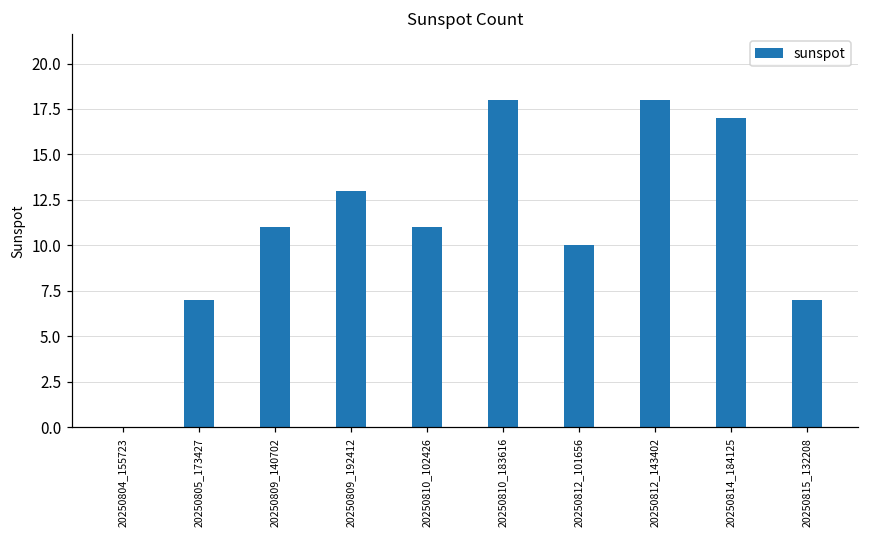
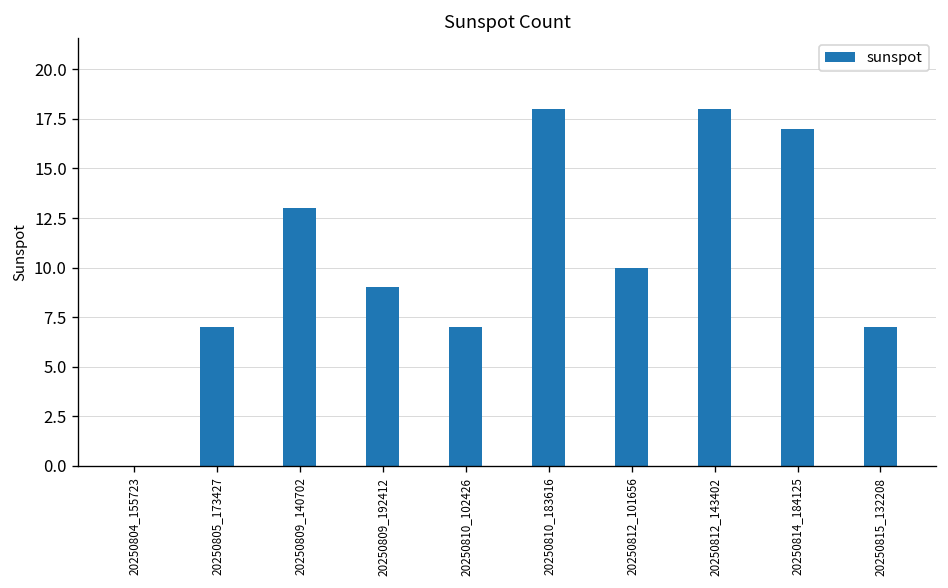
  {
    "20250804_155723": 0,
    "20250805_173427": 7,
-   "20250809_140702": 11,
-   "20250809_192412": 13,
-   "20250810_102426": 11,
+   "20250809_140702": 13,
+   "20250809_192412": 9,
+   "20250810_102426": 7,
    "20250810_183616": 18,
    "20250812_101656": 10,
    "20250812_143402": 18,
    "20250814_184125": 17,
    "20250815_132208": 7
  }
